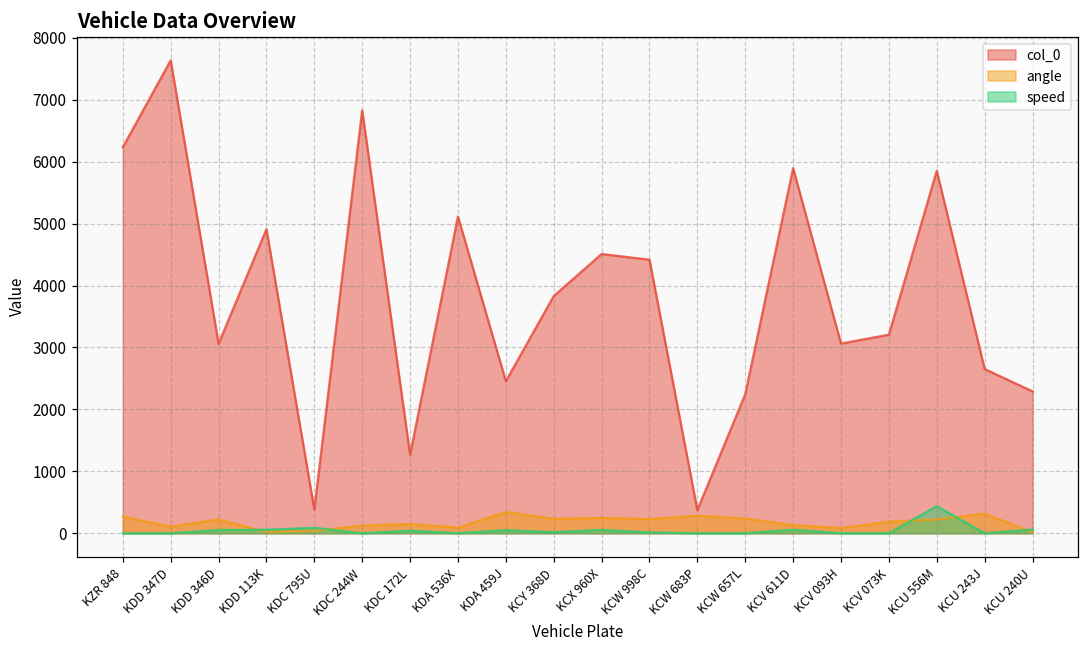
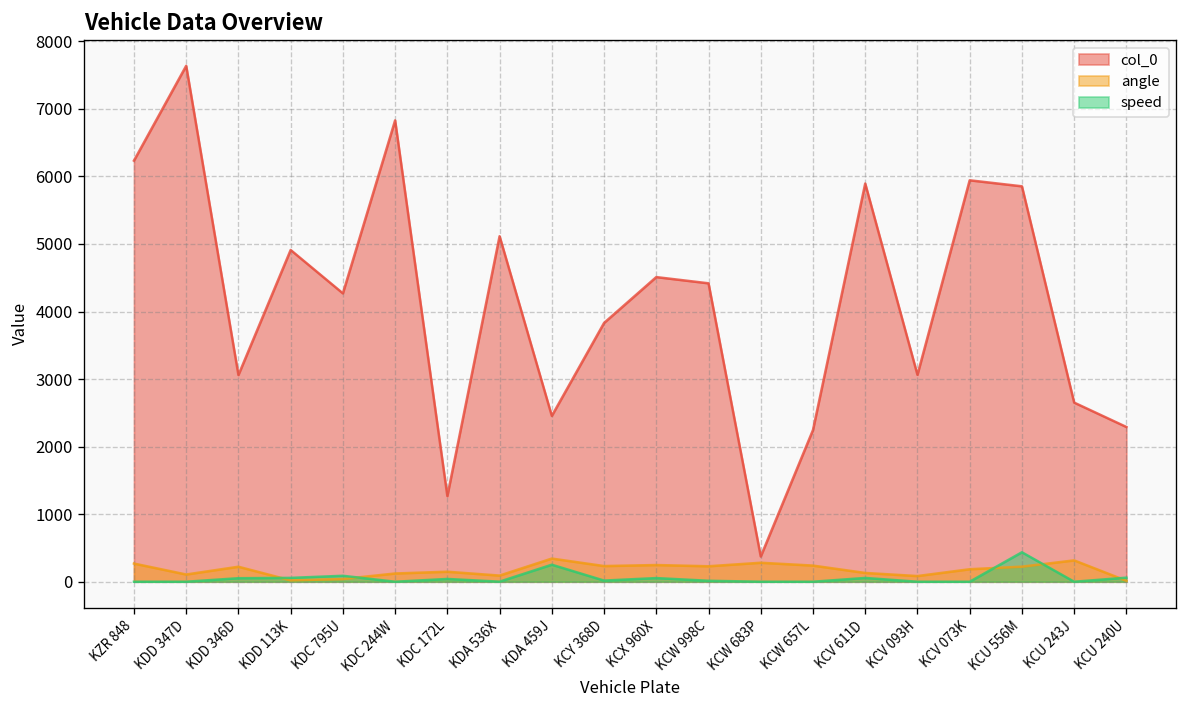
  {
    "col_0": {
      "KZR 848": 6200,
      "KDD 347D": 7600,
      "KDD 346D": 3100,
      "KDD 113K": 4900,
-     "KDC 795U": 400,
+     "KDC 795U": 4300,
      "KDC 244W": 6800,
      "KDC 172L": 1300,
      "KDA 536X": 5100,
      "KDA 459J": 2500,
      "KCY 368D": 3800,
      "KCX 960X": 4500,
      "KCW 998C": 4400,
      "KCW 683P": 400,
      "KCW 657L": 2200,
      "KCV 611D": 5900,
      "KCV 093H": 3100,
-     "KCV 073K": 3200,
+     "KCV 073K": 5900,
      "KCU 556M": 5900,
      "KCU 243J": 2700,
      "KCU 240U": 2300
    },
    "angle": {
      "KZR 848": 300,
      "KDD 347D": 100,
      "KDD 346D": 200,
      "KDC 795U": 0,
      "KDC 244W": 100,
      "KDC 172L": 100,
      "KDA 536X": 100,
      "KDA 459J": 300,
      "KCY 368D": 200,
      "KCX 960X": 200,
      "KCW 998C": 200,
      "KCW 683P": 300,
      "KCW 657L": 200,
      "KCV 611D": 100,
      "KCV 093H": 100,
      "KCV 073K": 200,
      "KCU 556M": 200,
      "KCU 243J": 300,
      "KCU 240U": 0
    },
    "speed": {
      "KZR 848": 0,
      "KDD 347D": 0,
      "KDD 346D": 100,
      "KDC 795U": 100,
      "KDC 244W": 0,
      "KDC 172L": 0,
      "KDA 536X": 0,
-     "KDA 459J": 0,
+     "KDA 459J": 300,
      "KCY 368D": 0,
      "KCX 960X": 100,
      "KCW 998C": 0,
      "KCW 683P": 0,
      "KCW 657L": 0,
      "KCV 611D": 100,
      "KCV 093H": 0,
      "KCV 073K": 0,
      "KCU 556M": 400,
      "KCU 243J": 0,
      "KCU 240U": 100
    }
  }
